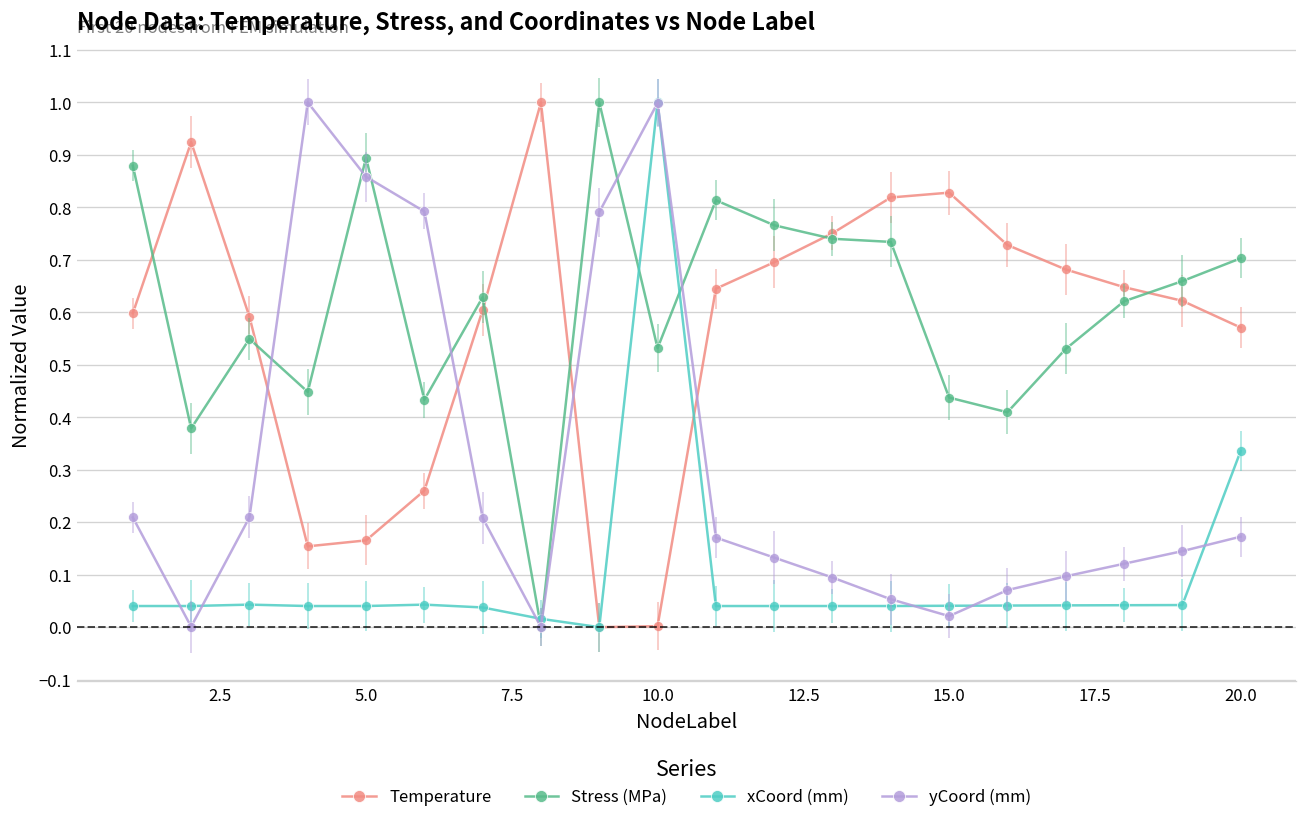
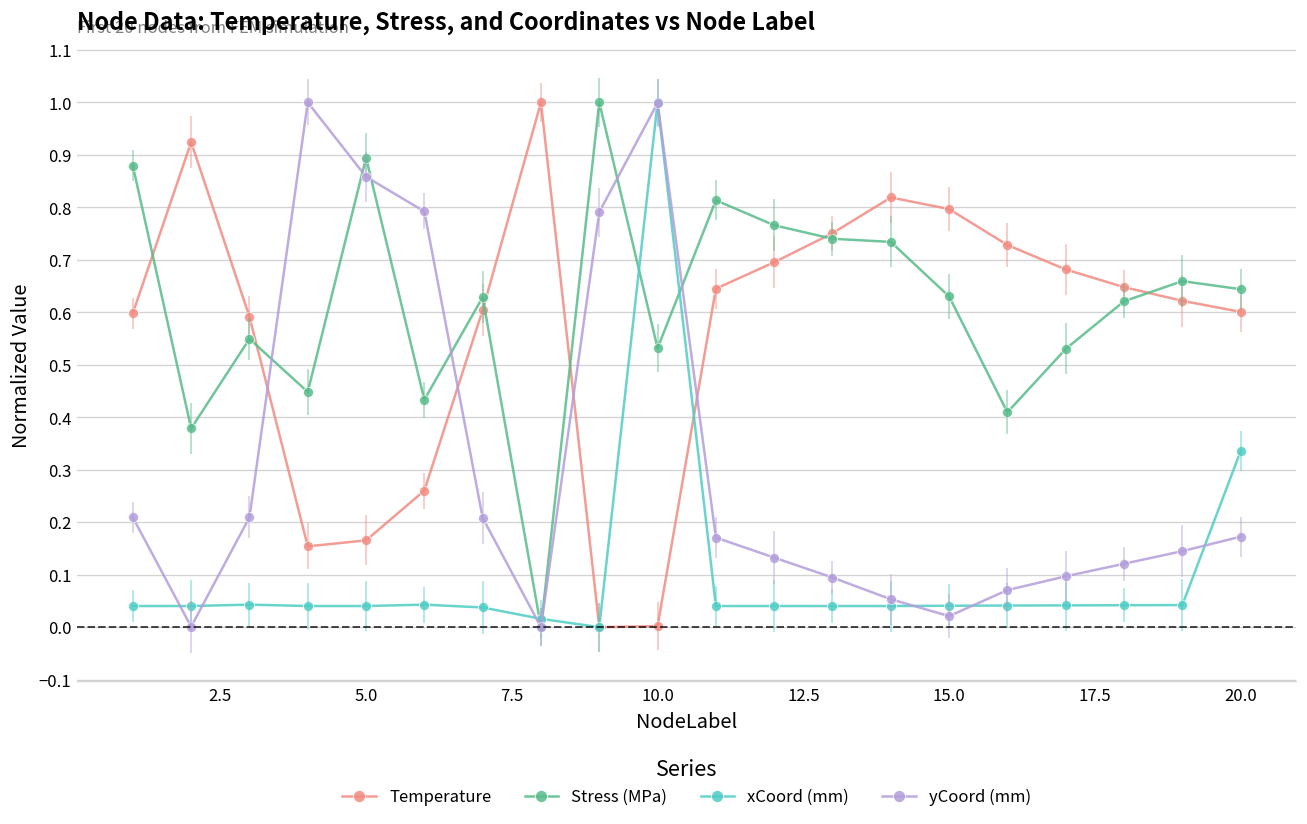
  {
    "Temperature": {
      "5.0": 0.17,
      "10.0": 0.00,
-     "15.0": 0.83,
-     "20.0": 0.57
+     "15.0": 0.80,
+     "20.0": 0.60
    },
    "Stress (MPa)": {
      "5.0": 0.89,
      "10.0": 0.53,
-     "15.0": 0.44,
-     "20.0": 0.70
+     "15.0": 0.63,
+     "20.0": 0.64
    },
    "xCoord (mm)": {
      "5.0": 0.04,
      "15.0": 0.04,
      "20.0": 0.34
    },
    "yCoord (mm)": {
      "5.0": 0.86,
      "15.0": 0.02,
      "20.0": 0.17
    }
  }
